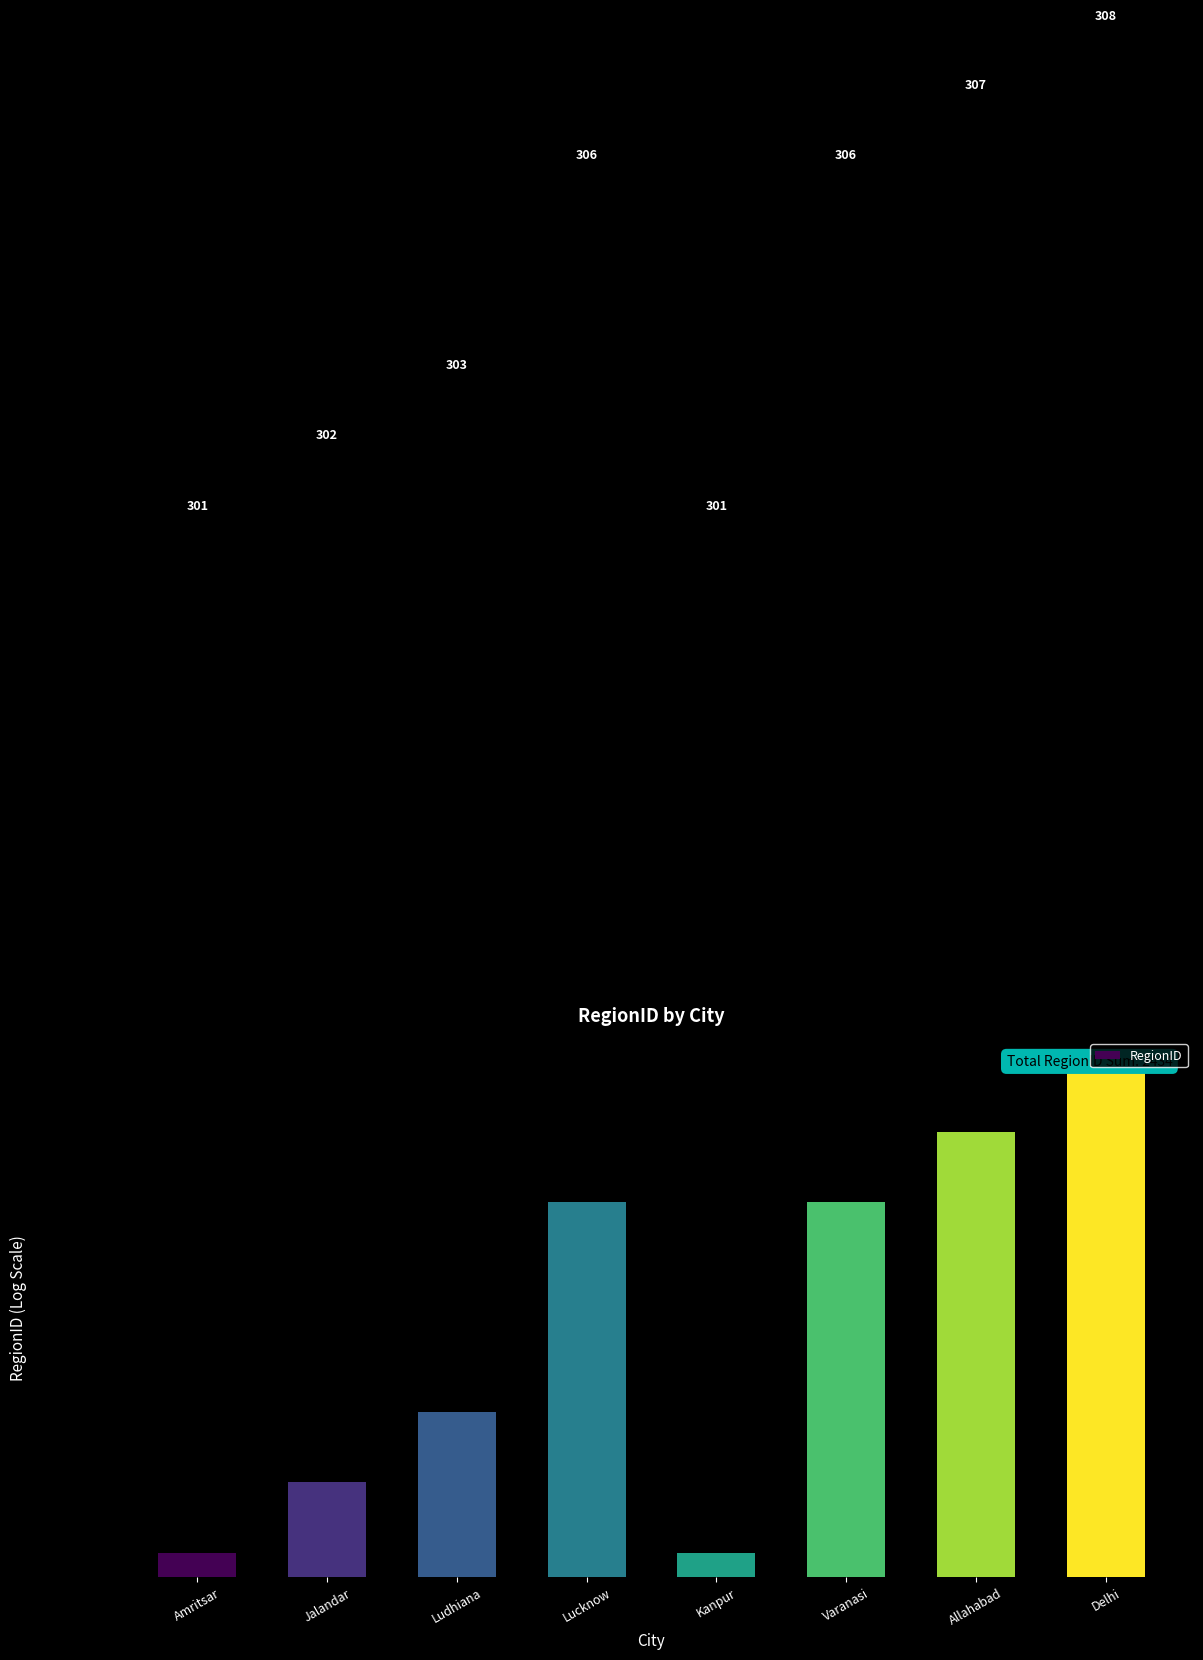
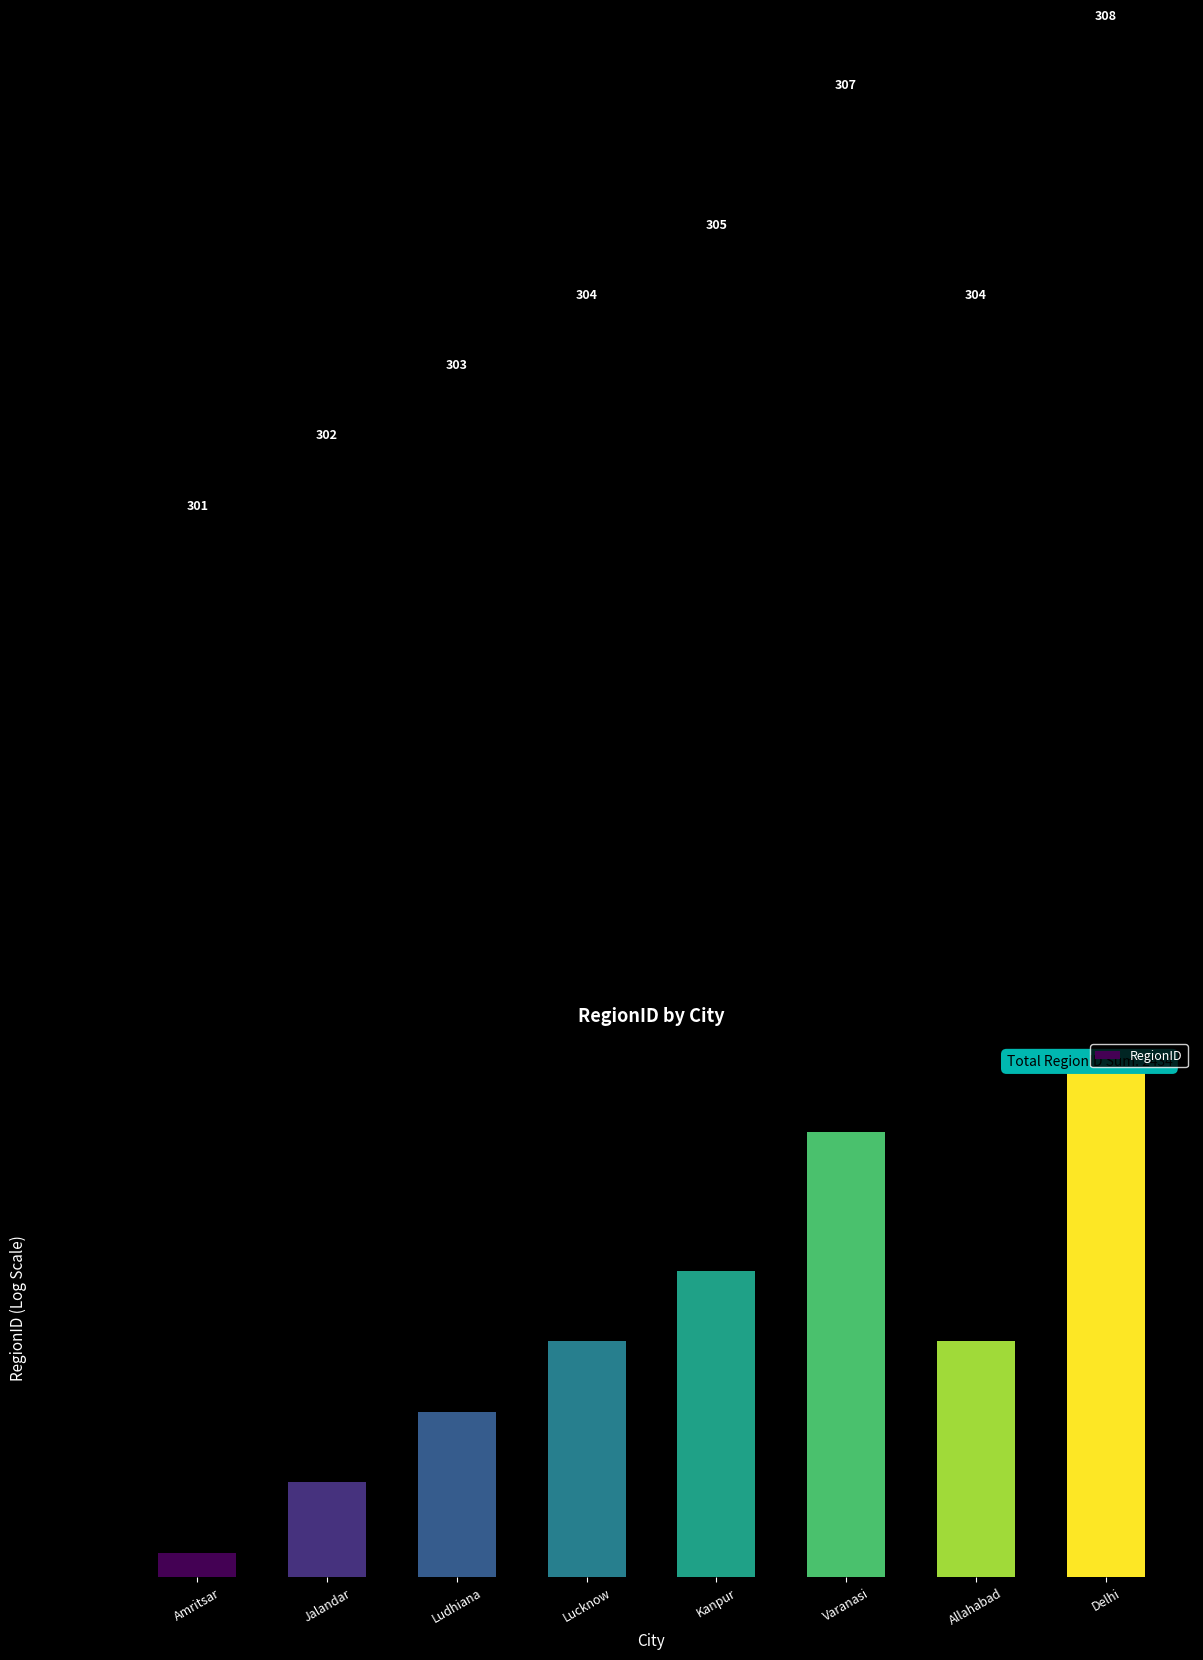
  {
-   "Lucknow": 306,
-   "Kanpur": 301,
-   "Varanasi": 306,
-   "Allahabad": 307
+   "Lucknow": 304,
+   "Kanpur": 305,
+   "Varanasi": 307,
+   "Allahabad": 304
  }
